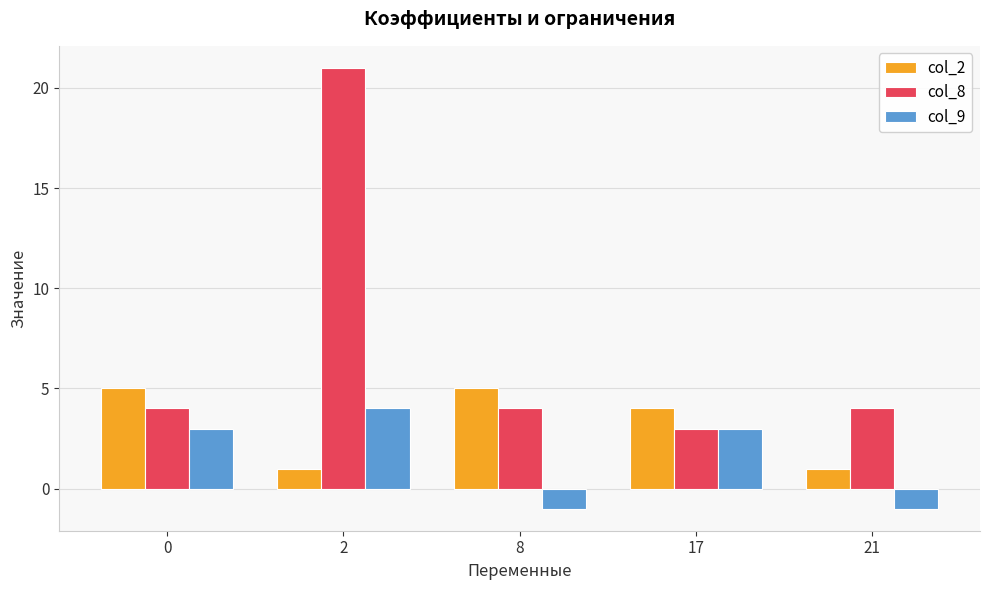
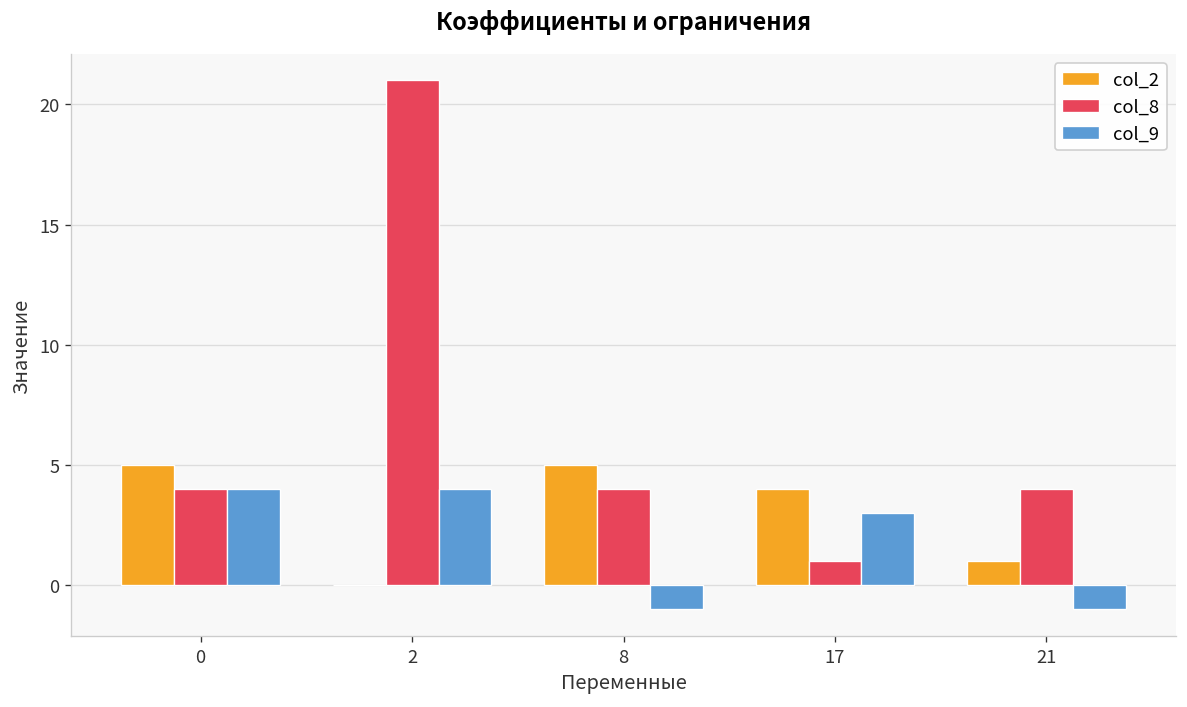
  {
    "col_2": {
      "0": 5,
-     "2": 1,
+     "2": 0,
      "8": 5,
      "17": 4,
      "21": 1
    },
    "col_8": {
      "0": 4,
      "2": 21,
      "8": 4,
-     "17": 3,
+     "17": 1,
      "21": 4
    },
    "col_9": {
-     "0": 3,
+     "0": 4,
      "2": 4,
      "8": -1,
      "17": 3,
      "21": -1
    }
  }
